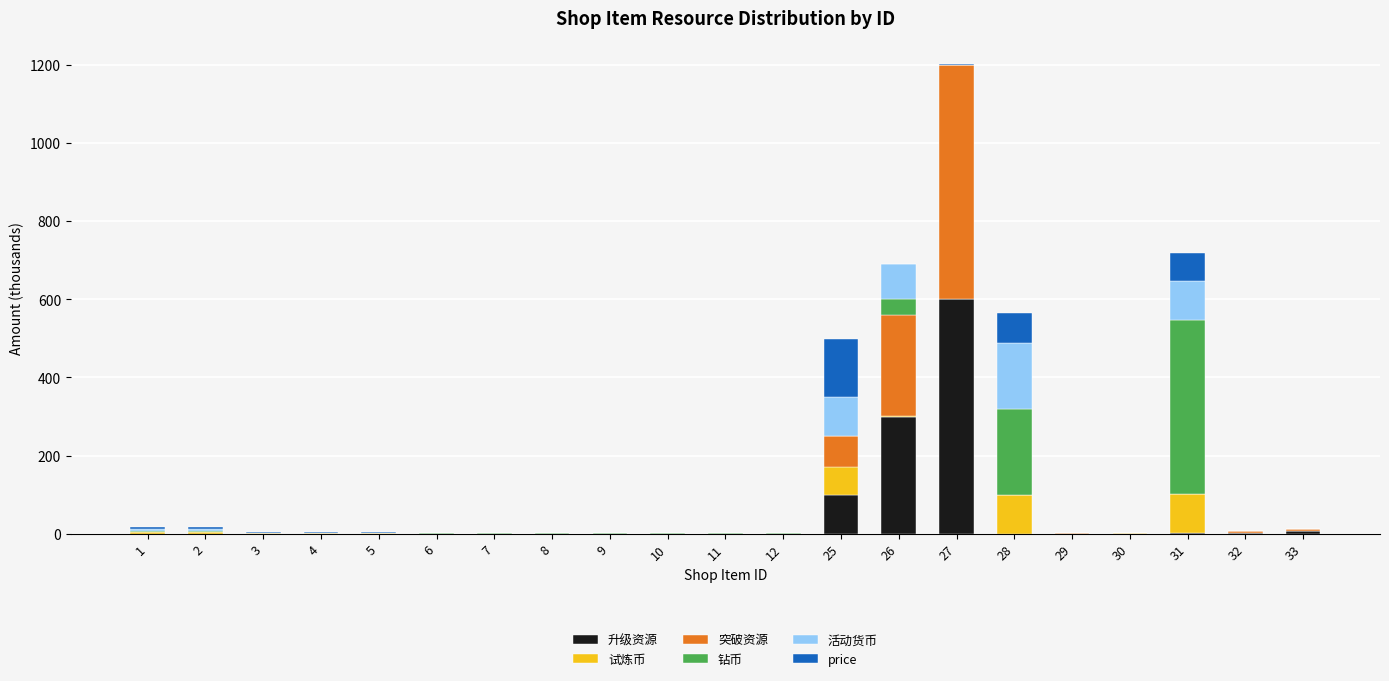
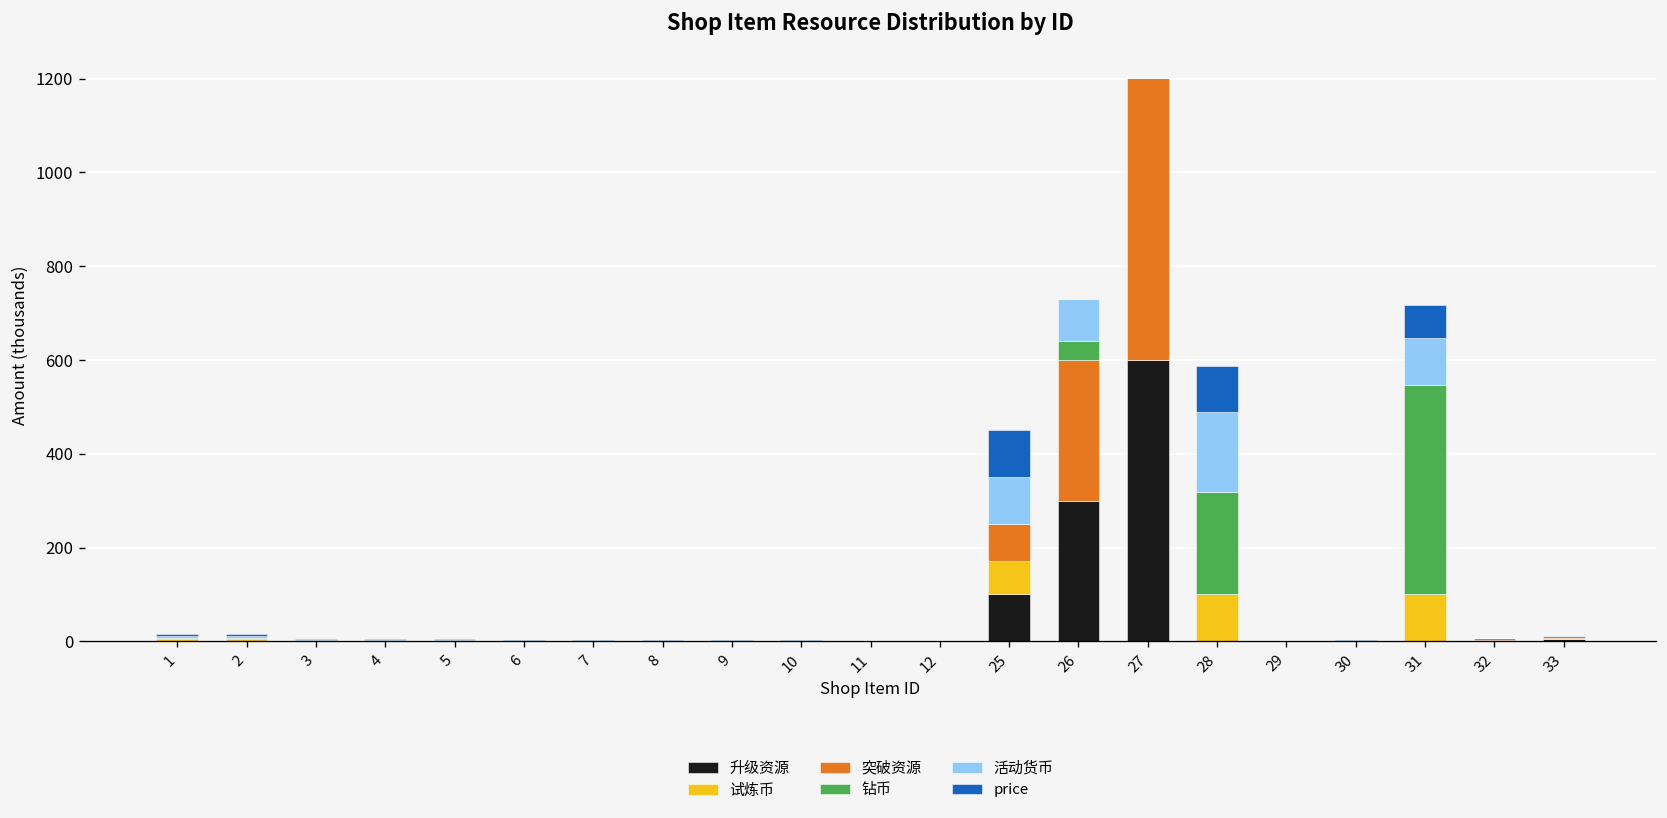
  {
    "升级资源": {
      "25": 100,
      "26": 300,
      "27": 600
    },
    "试炼币": {
      "25": 70,
      "28": 100,
      "31": 100
    },
    "突破资源": {
      "25": 80,
-     "26": 260,
+     "26": 300,
      "27": 600
    },
    "钻币": {
      "25": 0,
      "26": 40,
      "27": 0,
      "28": 220,
      "29": 0,
      "30": 0,
      "31": 450,
      "32": 0,
      "33": 0
    },
    "活动货币": {
      "25": 100,
      "26": 90,
      "28": 170,
      "31": 100
    },
    "price": {
-     "25": 150,
-     "28": 80,
+     "25": 100,
+     "28": 100,
      "31": 70
    }
  }
